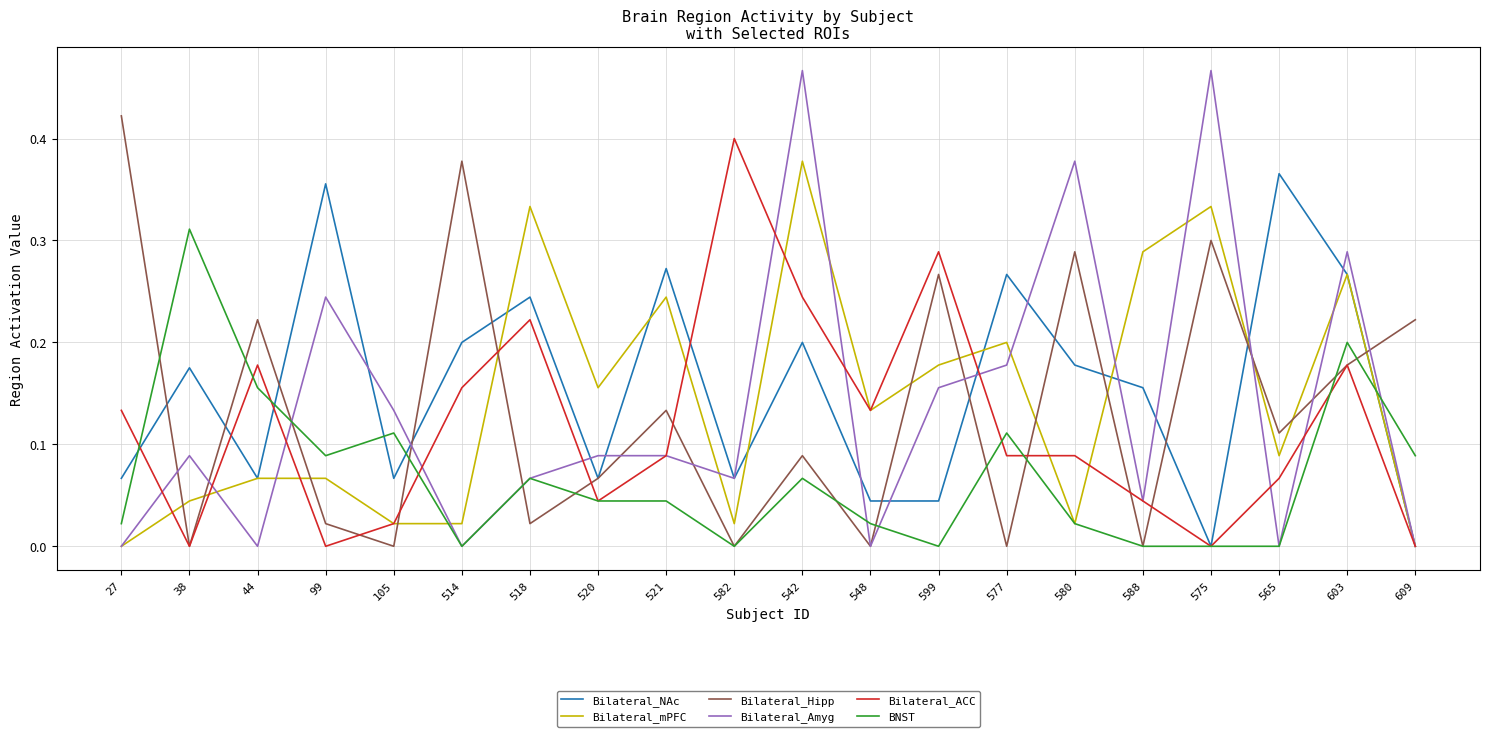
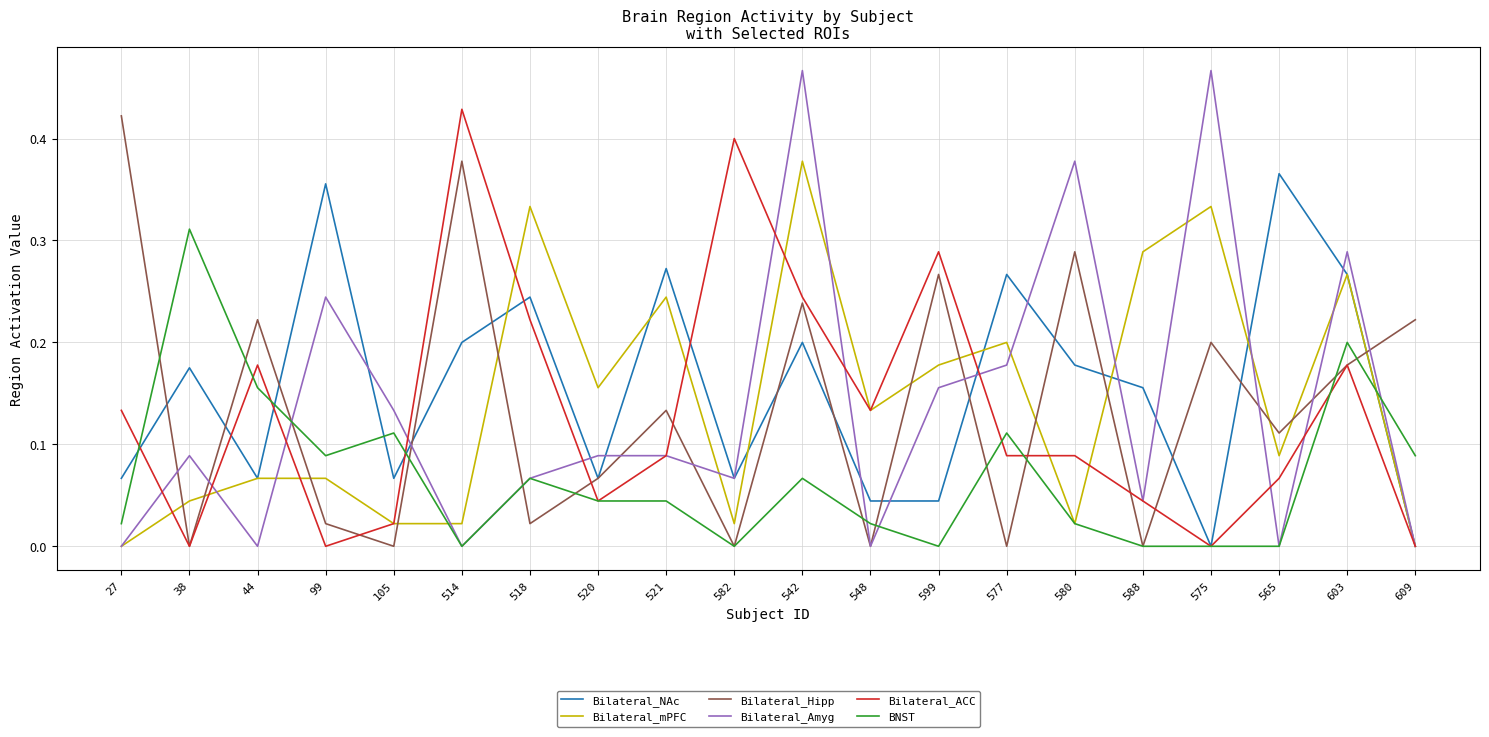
  {
    "Bilateral_NAc": {
      "27": 0.067,
      "38": 0.175,
      "99": 0.356,
      "105": 0.067,
      "514": 0.200,
      "518": 0.244,
      "521": 0.272,
      "542": 0.200,
      "548": 0.044,
      "599": 0.044,
      "577": 0.267,
      "580": 0.178,
      "588": 0.156,
      "565": 0.365
    },
    "Bilateral_mPFC": {
      "38": 0.044,
      "99": 0.067,
      "514": 0.022,
      "518": 0.333,
      "520": 0.156,
      "521": 0.244,
      "582": 0.022,
      "542": 0.378,
      "599": 0.178,
      "577": 0.200,
      "588": 0.289,
      "575": 0.333,
      "565": 0.089
    },
    "Bilateral_Hipp": {
      "27": 0.422,
      "44": 0.222,
      "99": 0.022,
      "105": 0.000,
      "514": 0.378,
      "518": 0.022,
      "521": 0.133,
-     "542": 0.089,
+     "542": 0.239,
      "599": 0.267,
      "577": 0.000,
      "580": 0.289,
-     "575": 0.3,
+     "575": 0.2,
      "565": 0.111,
      "609": 0.222
    },
    "Bilateral_Amyg": {
      "38": 0.089,
      "44": 0.000,
      "99": 0.244,
      "105": 0.133,
      "520": 0.089,
      "542": 0.467,
      "599": 0.156,
      "577": 0.178,
      "580": 0.378,
      "575": 0.467,
      "603": 0.289
    },
    "Bilateral_ACC": {
      "27": 0.133,
      "44": 0.178,
      "99": 0.000,
-     "514": 0.156,
+     "514": 0.429,
      "518": 0.222,
      "582": 0.400,
      "542": 0.244,
      "599": 0.289,
      "577": 0.089,
      "580": 0.089,
      "565": 0.067
    },
    "BNST": {
      "27": 0.022,
      "38": 0.311,
      "44": 0.156,
      "99": 0.089,
      "105": 0.111,
      "521": 0.044,
      "542": 0.067,
      "548": 0.022,
      "599": 0.000,
      "577": 0.111,
      "603": 0.200,
      "609": 0.089
    }
  }
